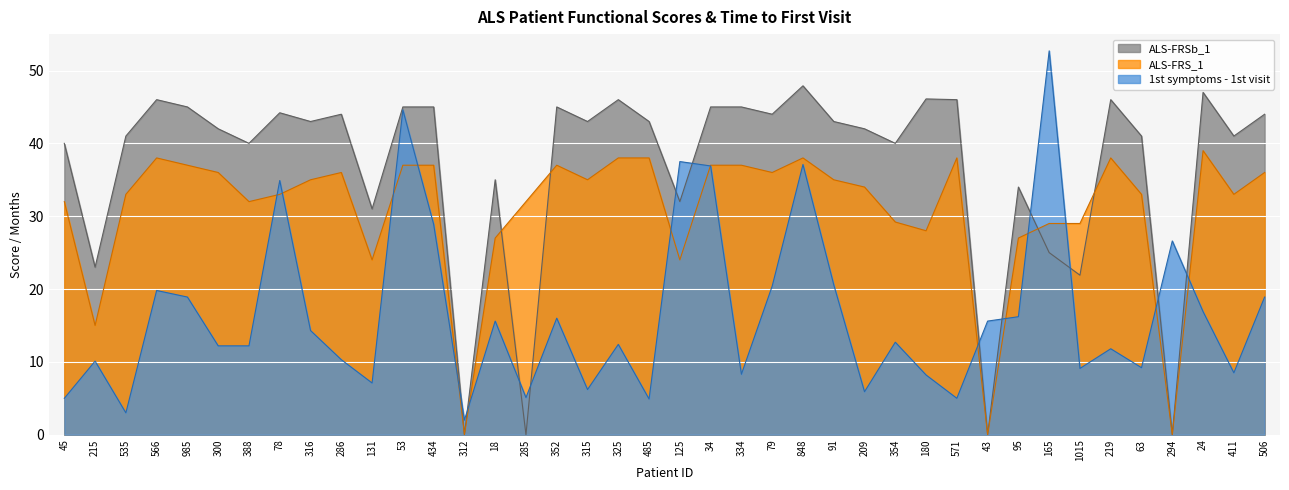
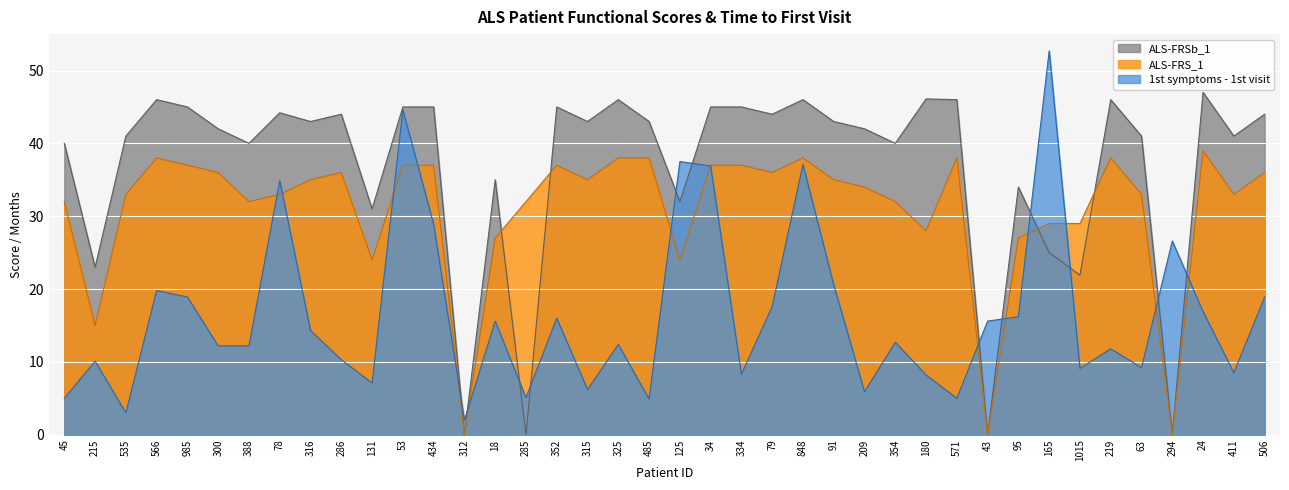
  {
    "ALS-FRSb_1": {
      "45": 40,
      "215": 23,
      "535": 41,
      "566": 46,
      "985": 45,
      "300": 42,
      "388": 40,
      "78": 44,
      "316": 43,
      "286": 44,
      "131": 31,
      "53": 45,
      "434": 45,
      "18": 35,
      "285": 0,
      "352": 45,
      "315": 43,
      "325": 46,
      "485": 43,
      "125": 32,
      "34": 45,
      "334": 45,
      "79": 44,
-     "848": 48,
+     "848": 46,
      "91": 43,
      "209": 42,
      "354": 40,
      "180": 46,
      "571": 46,
      "95": 34,
      "165": 25,
      "1015": 22,
      "219": 46,
      "63": 41,
      "24": 47,
      "411": 41,
      "506": 44
    },
    "ALS-FRS_1": {
      "45": 32,
      "215": 15,
      "535": 33,
      "566": 38,
      "985": 37,
      "300": 36,
      "388": 32,
      "78": 33,
      "316": 35,
      "286": 36,
      "131": 24,
      "53": 37,
      "434": 37,
      "18": 27,
      "285": 32,
      "352": 37,
      "315": 35,
      "325": 38,
      "485": 38,
      "125": 24,
      "334": 37,
      "79": 36,
      "848": 38,
      "91": 35,
      "209": 34,
-     "354": 29,
+     "354": 32,
      "180": 28,
      "571": 38,
      "95": 27,
      "165": 29,
      "1015": 29,
      "219": 38,
      "63": 33,
      "24": 39,
      "411": 33,
      "506": 36
    },
    "1st symptoms - 1st visit": {
      "45": 5,
      "215": 10,
      "535": 3,
      "566": 20,
      "985": 19,
      "300": 12,
      "388": 12,
      "78": 35,
      "316": 14,
      "286": 10,
      "131": 7,
      "53": 45,
      "434": 29,
      "312": 2,
      "18": 16,
      "285": 5,
      "352": 16,
      "315": 6,
      "325": 12,
      "485": 5,
      "125": 38,
      "334": 8,
-     "79": 20,
+     "79": 18,
      "848": 37,
      "91": 21,
      "209": 6,
      "354": 13,
      "180": 8,
      "571": 5,
      "43": 16,
      "95": 16,
      "165": 53,
      "1015": 9,
      "219": 12,
      "63": 9,
      "294": 27,
      "24": 17,
      "411": 9,
      "506": 19
    }
  }
